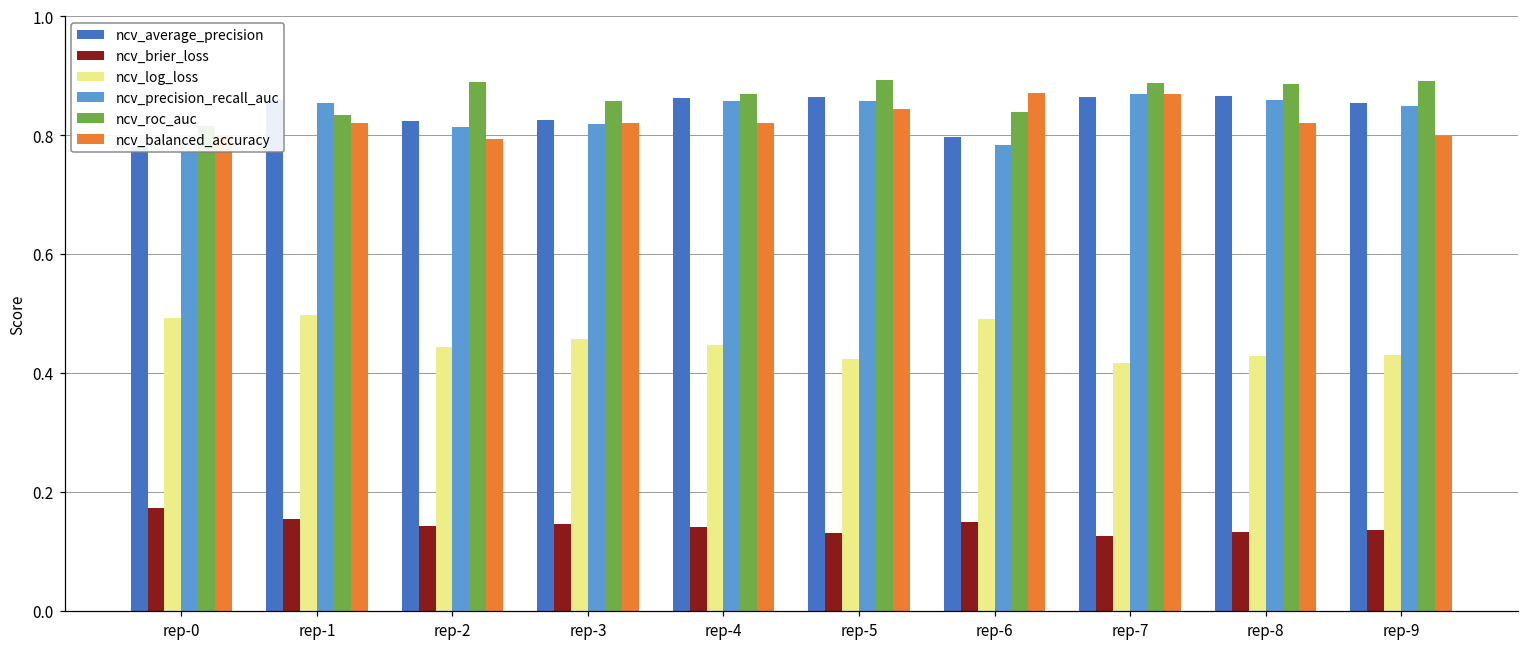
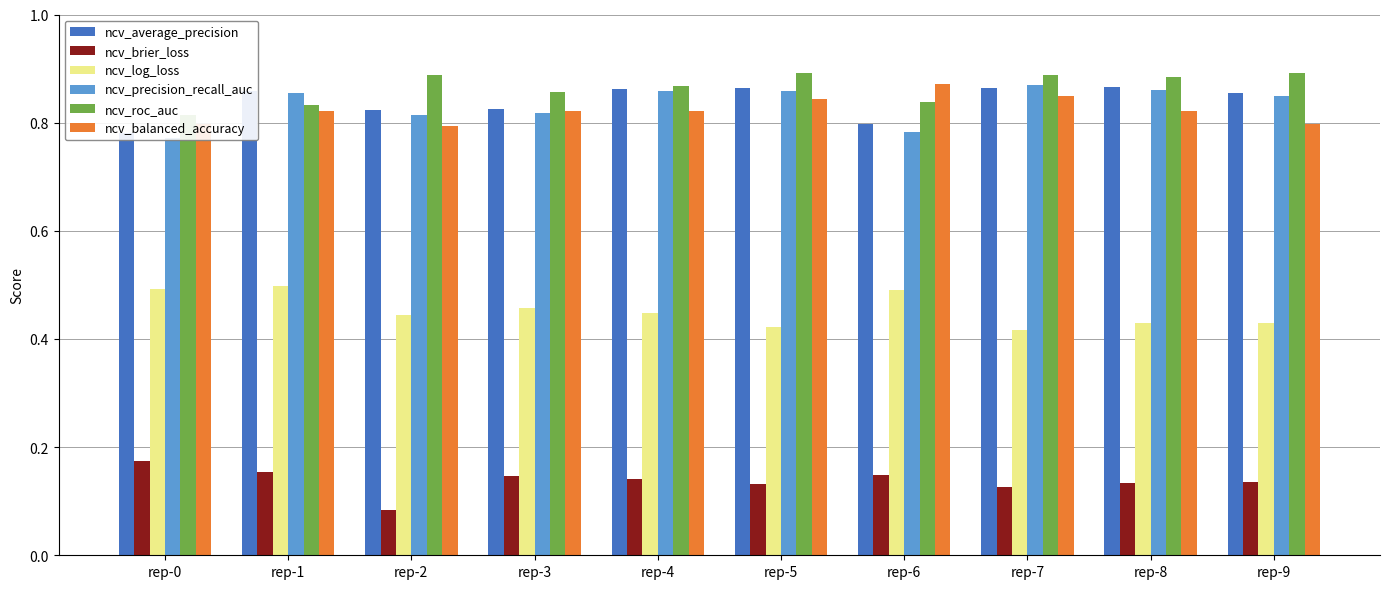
  {
    "ncv_brier_loss": {
      "rep-0": 0.17,
      "rep-1": 0.15,
-     "rep-2": 0.14,
+     "rep-2": 0.08,
      "rep-3": 0.15,
      "rep-4": 0.14,
      "rep-5": 0.13,
      "rep-6": 0.15,
      "rep-7": 0.13,
      "rep-8": 0.13,
      "rep-9": 0.14
    },
    "ncv_log_loss": {
      "rep-0": 0.49,
      "rep-1": 0.50,
      "rep-2": 0.44,
      "rep-3": 0.46,
      "rep-4": 0.45,
      "rep-5": 0.42,
      "rep-6": 0.49,
      "rep-7": 0.42,
      "rep-8": 0.43,
      "rep-9": 0.43
    },
    "ncv_roc_auc": {
      "rep-1": 0.83,
      "rep-2": 0.89,
      "rep-3": 0.86,
      "rep-4": 0.87,
      "rep-5": 0.89,
      "rep-6": 0.84,
      "rep-7": 0.89,
      "rep-8": 0.89,
      "rep-9": 0.89
    },
    "ncv_balanced_accuracy": {
      "rep-1": 0.82,
      "rep-2": 0.79,
      "rep-3": 0.82,
      "rep-4": 0.82,
      "rep-5": 0.84,
      "rep-6": 0.87,
-     "rep-7": 0.87,
+     "rep-7": 0.85,
      "rep-8": 0.82,
      "rep-9": 0.80
    }
  }
